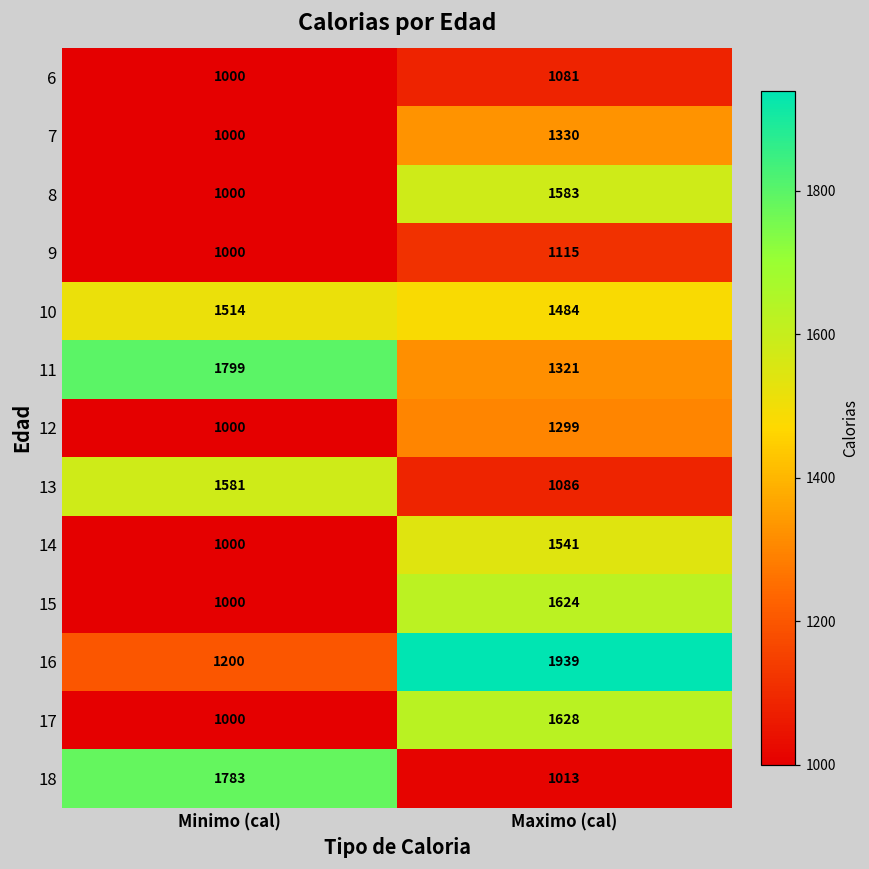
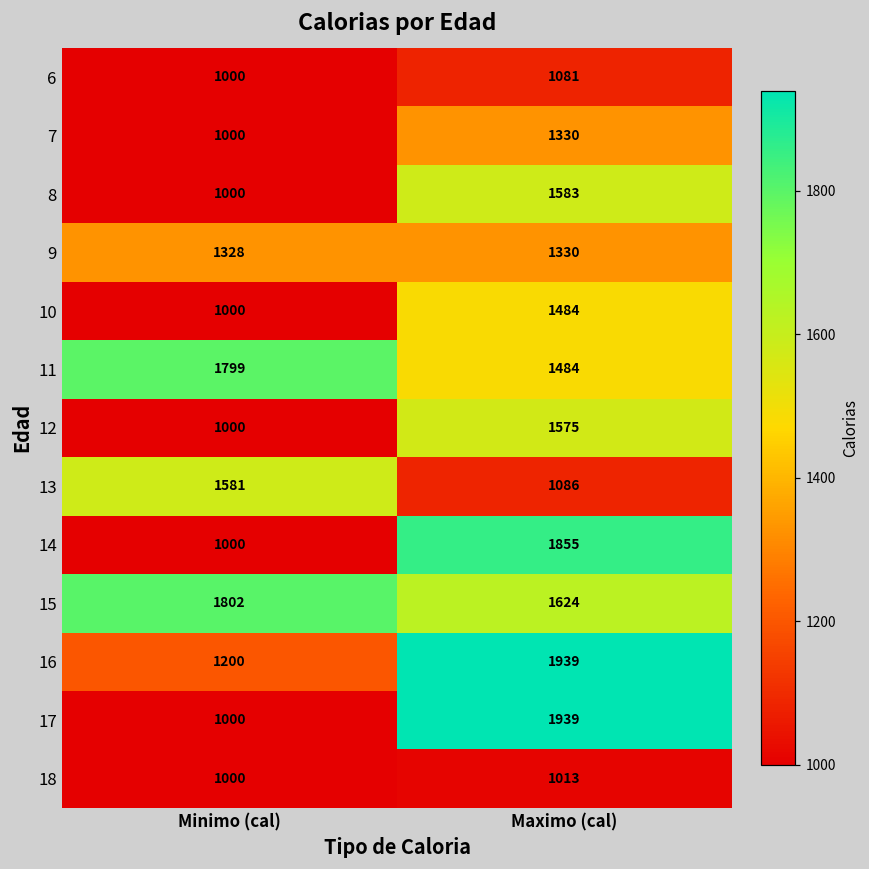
  {
    "6": {
      "Minimo (cal)": 1000,
      "Maximo (cal)": 1081
    },
    "7": {
      "Minimo (cal)": 1000,
      "Maximo (cal)": 1330
    },
    "8": {
      "Minimo (cal)": 1000,
      "Maximo (cal)": 1583
    },
    "9": {
-     "Minimo (cal)": 1000,
-     "Maximo (cal)": 1115
+     "Minimo (cal)": 1328,
+     "Maximo (cal)": 1330
    },
    "10": {
-     "Minimo (cal)": 1514,
+     "Minimo (cal)": 1000,
      "Maximo (cal)": 1484
    },
    "11": {
      "Minimo (cal)": 1799,
-     "Maximo (cal)": 1321
+     "Maximo (cal)": 1484
    },
    "12": {
      "Minimo (cal)": 1000,
-     "Maximo (cal)": 1299
+     "Maximo (cal)": 1575
    },
    "13": {
      "Minimo (cal)": 1581,
      "Maximo (cal)": 1086
    },
    "14": {
      "Minimo (cal)": 1000,
-     "Maximo (cal)": 1541
+     "Maximo (cal)": 1855
    },
    "15": {
-     "Minimo (cal)": 1000,
+     "Minimo (cal)": 1802,
      "Maximo (cal)": 1624
    },
    "16": {
      "Minimo (cal)": 1200,
      "Maximo (cal)": 1939
    },
    "17": {
      "Minimo (cal)": 1000,
-     "Maximo (cal)": 1628
+     "Maximo (cal)": 1939
    },
    "18": {
-     "Minimo (cal)": 1783,
+     "Minimo (cal)": 1000,
      "Maximo (cal)": 1013
    }
  }
